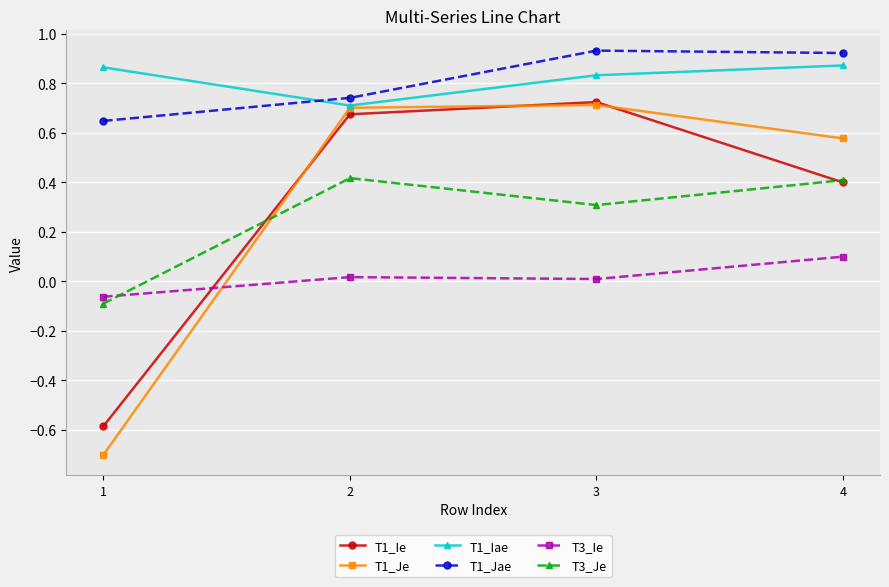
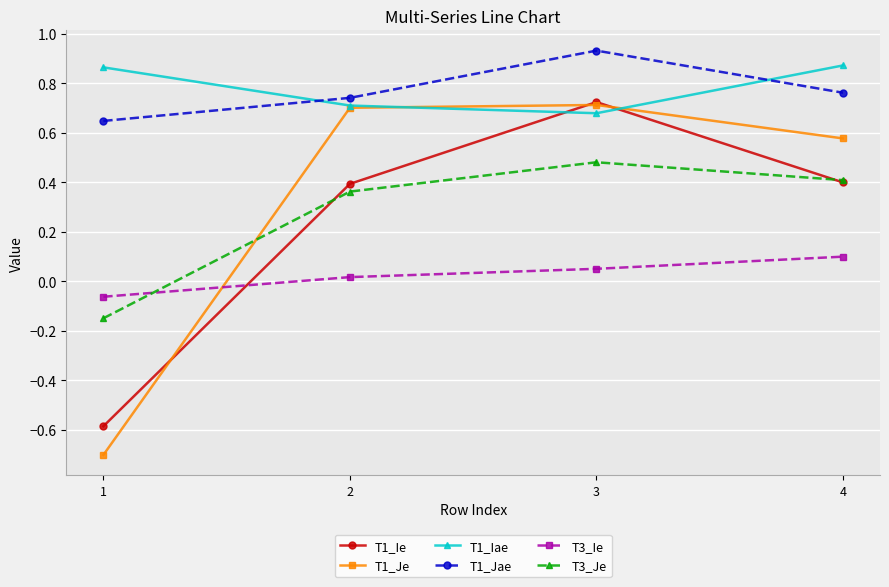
  {
    "T1_Ie": {
      "1": -0.59,
-     "2": 0.67,
+     "2": 0.39,
      "3": 0.72
    },
    "T1_Je": {
      "1": -0.70,
      "3": 0.71,
      "4": 0.58
    },
    "T1_Iae": {
      "1": 0.86,
-     "3": 0.83,
+     "3": 0.68,
      "4": 0.87
    },
    "T1_Jae": {
      "1": 0.65,
      "2": 0.74,
      "3": 0.93,
-     "4": 0.92
+     "4": 0.76
    },
    "T3_Ie": {
      "1": -0.06,
      "2": 0.02,
-     "3": 0.01,
+     "3": 0.05,
      "4": 0.10
    },
    "T3_Je": {
-     "1": -0.09,
-     "2": 0.42,
-     "3": 0.31
+     "1": -0.15,
+     "2": 0.36,
+     "3": 0.48
    }
  }
